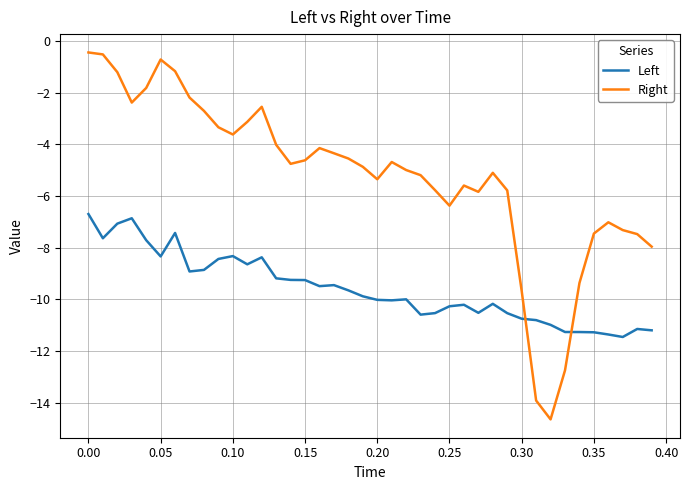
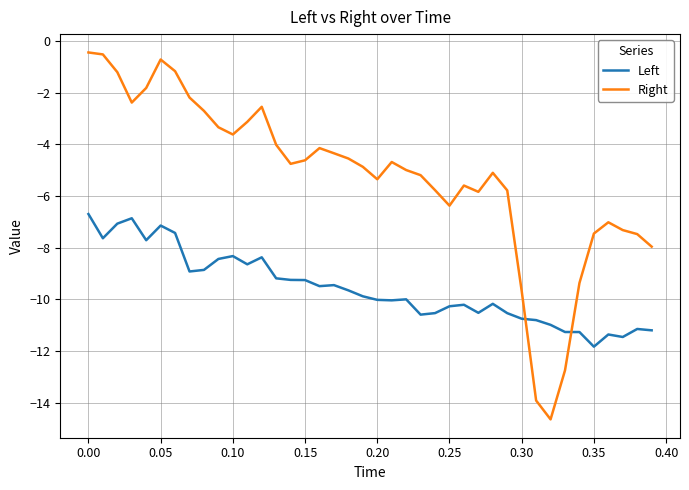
  {
    "Left": {
      "0.00": -6.7,
-     "0.05": -8.3,
+     "0.05": -7.1,
      "0.10": -8.3,
      "0.15": -9.3,
      "0.20": -10.0,
      "0.25": -10.3,
      "0.30": -10.8,
-     "0.35": -11.3
+     "0.35": -11.8
    },
    "Right": {
      "0.00": -0.5,
      "0.05": -0.7,
      "0.10": -3.6,
      "0.15": -4.6,
      "0.20": -5.4,
      "0.25": -6.4,
      "0.30": -9.7,
      "0.35": -7.5
    }
  }
